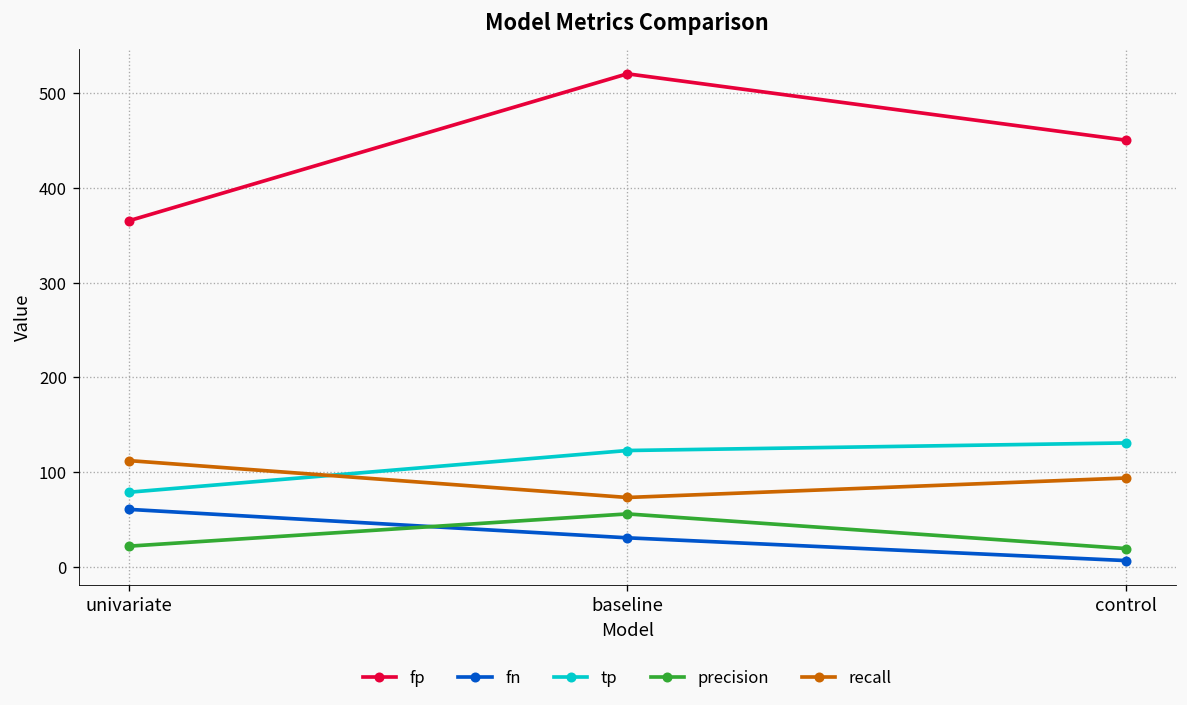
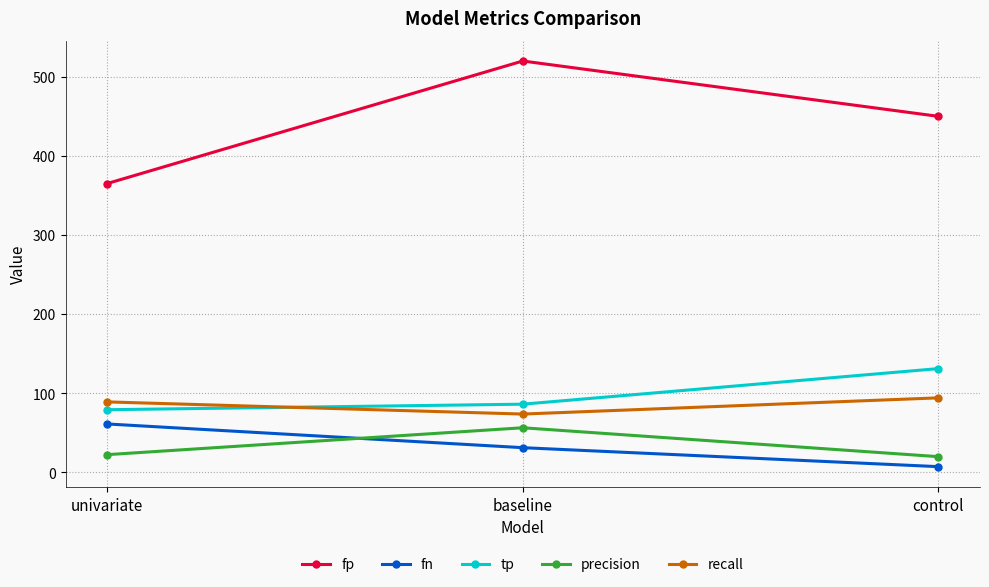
  {
    "fp": {
      "univariate": 370,
      "baseline": 520,
      "control": 450
    },
    "fn": {
      "univariate": 60,
      "baseline": 30,
      "control": 10
    },
    "tp": {
      "univariate": 80,
-     "baseline": 120,
+     "baseline": 90,
      "control": 130
    },
    "precision": {
      "univariate": 20,
      "baseline": 60,
      "control": 20
    },
    "recall": {
-     "univariate": 110,
+     "univariate": 90,
      "baseline": 70,
      "control": 90
    }
  }
